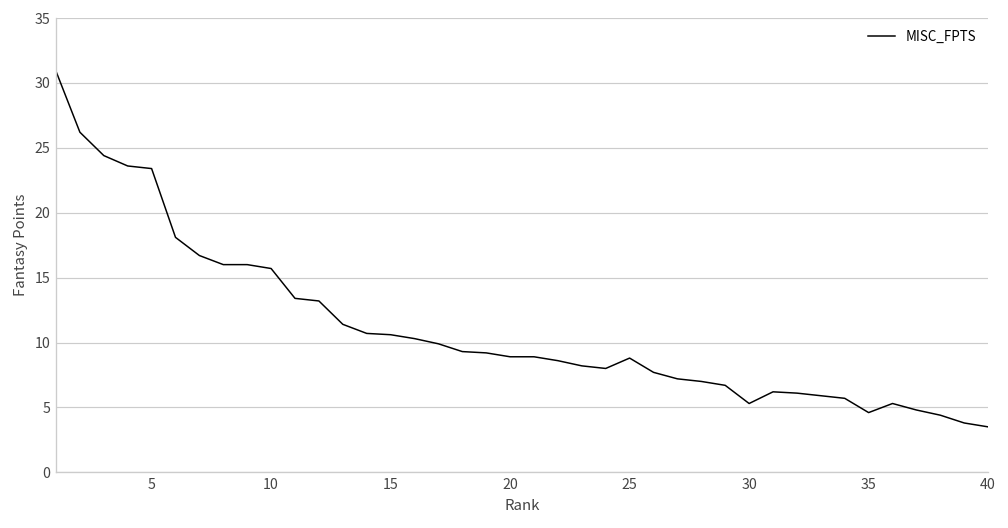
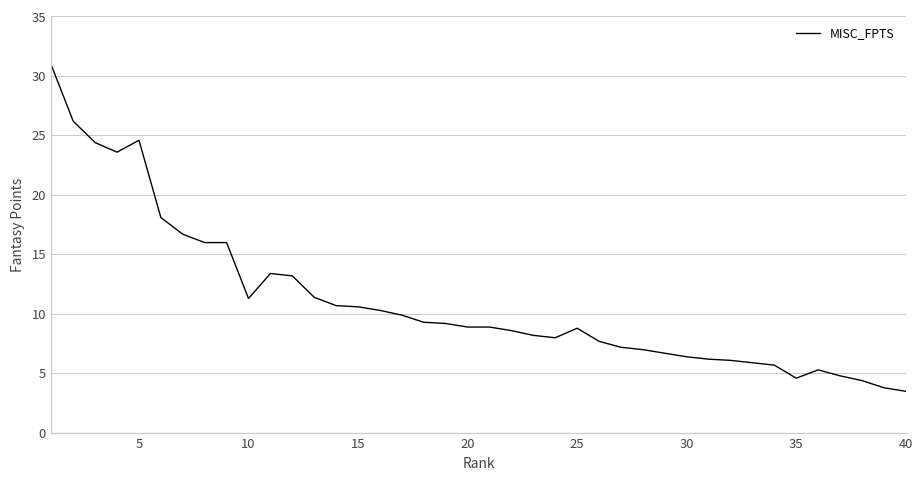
  {
-   "5": 23.4,
-   "10": 15.7,
+   "5": 24.6,
+   "10": 11.3,
    "15": 10.6,
    "20": 8.9,
    "25": 8.8,
-   "30": 5.3,
+   "30": 6.4,
    "35": 4.6,
    "40": 3.5
  }
